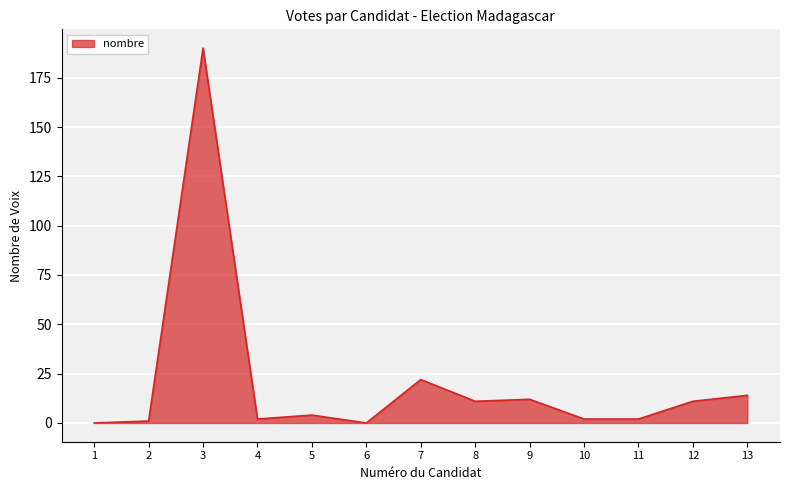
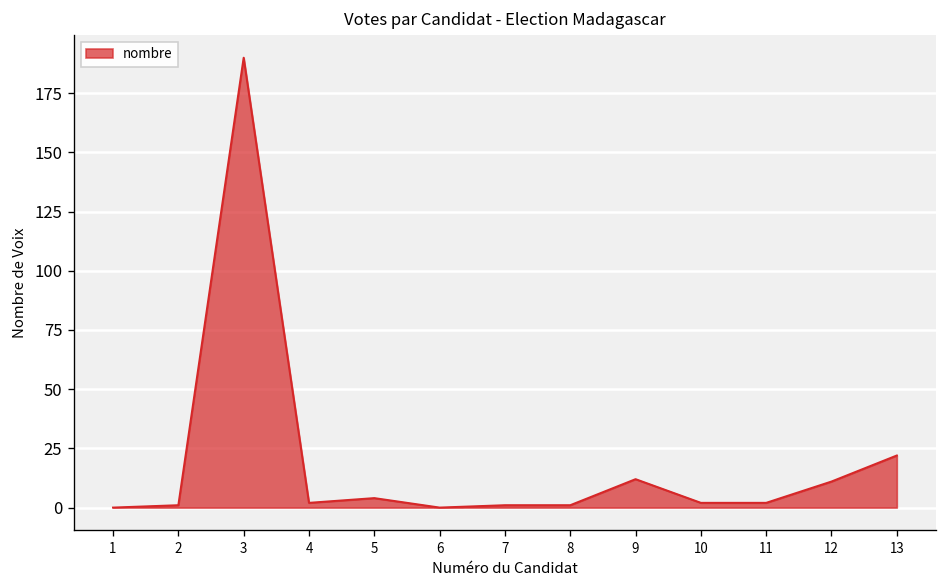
  {
    "1": 0,
    "2": 1,
    "3": 190,
    "4": 2,
    "5": 4,
    "6": 0,
-   "7": 22,
-   "8": 11,
+   "7": 1,
+   "8": 1,
    "9": 12,
    "10": 2,
    "11": 2,
    "12": 11,
-   "13": 14
+   "13": 22
  }
